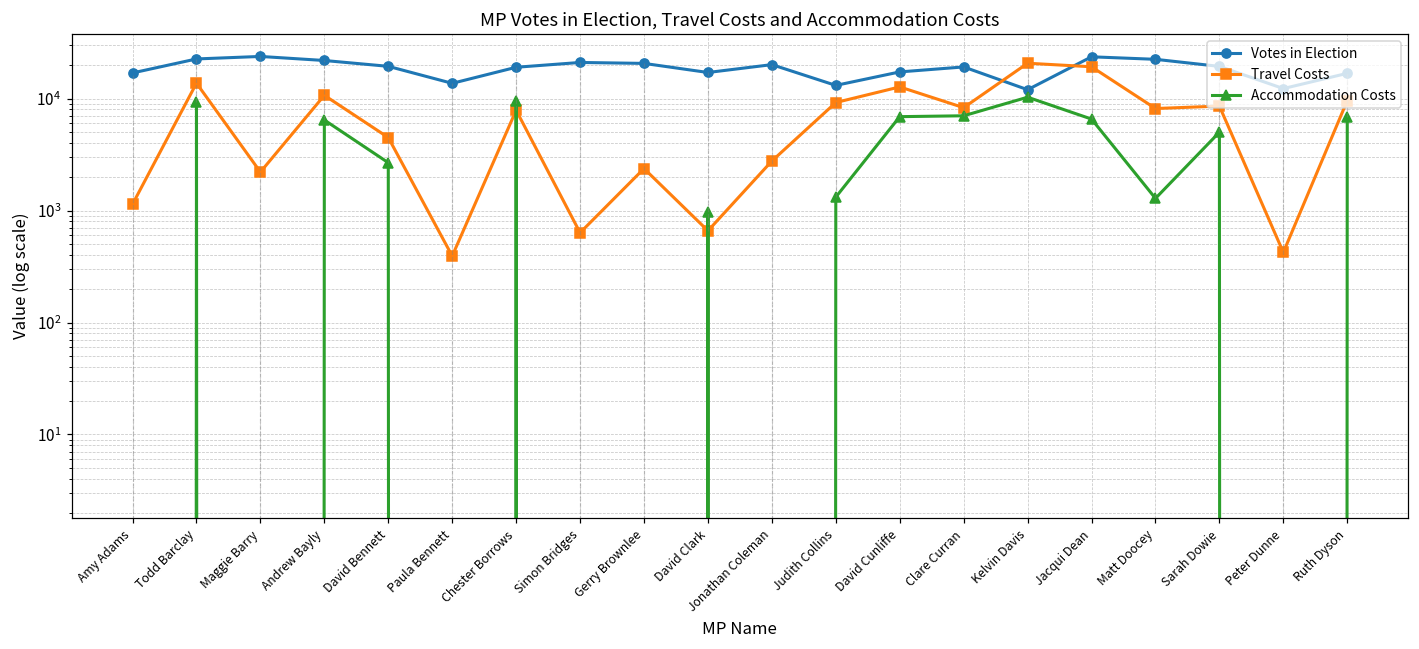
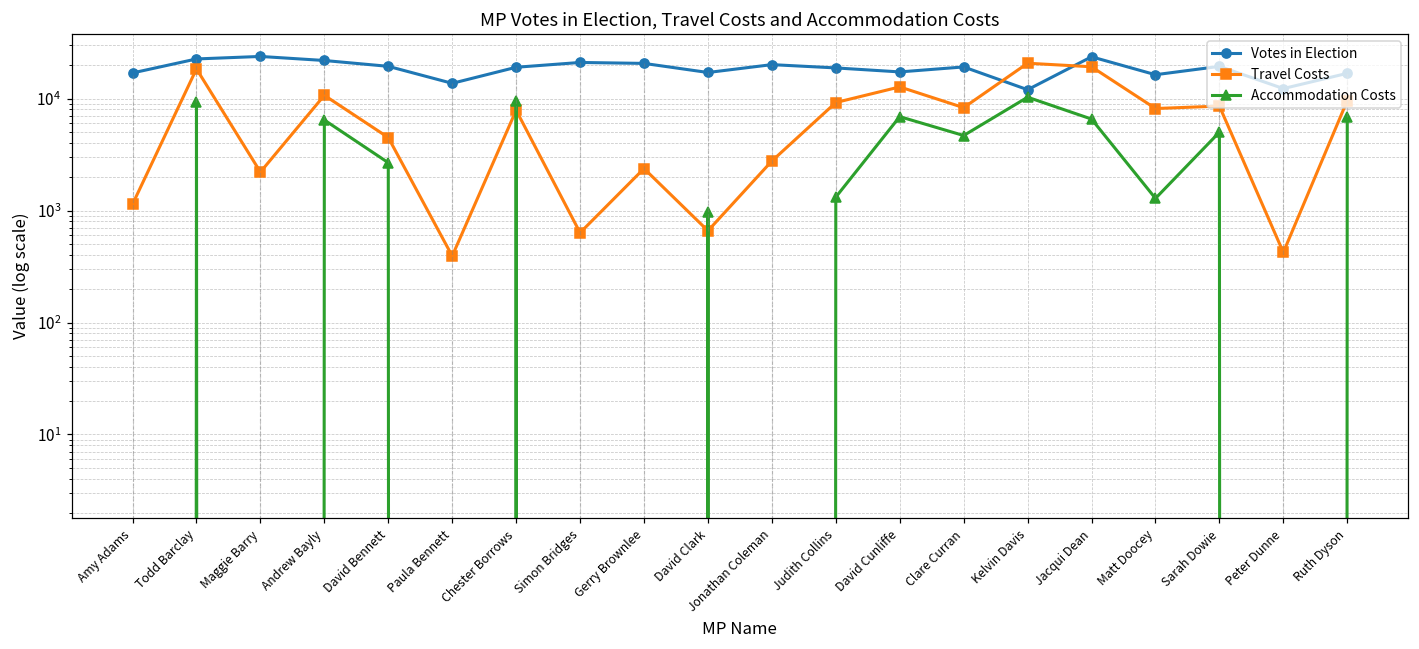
  {
    "Votes in Election": {
      "Amy Adams": 17000,
      "Todd Barclay": 23000,
      "Maggie Barry": 24000,
      "Andrew Bayly": 22000,
      "David Bennett": 19000,
      "Paula Bennett": 14000,
      "Chester Borrows": 19000,
      "Simon Bridges": 21000,
      "Gerry Brownlee": 21000,
      "David Clark": 17000,
      "Jonathan Coleman": 20000,
-     "Judith Collins": 13000,
+     "Judith Collins": 19000,
      "David Cunliffe": 17000,
      "Clare Curran": 19000,
      "Kelvin Davis": 12000,
      "Jacqui Dean": 24000,
-     "Matt Doocey": 22000
+     "Matt Doocey": 16000
    },
    "Travel Costs": {
      "Amy Adams": 1100,
-     "Todd Barclay": 14000,
+     "Todd Barclay": 18000,
      "Maggie Barry": 2200,
      "Andrew Bayly": 11000,
      "David Bennett": 4000,
      "Paula Bennett": 390,
      "Chester Borrows": 8000,
      "Simon Bridges": 600,
      "Gerry Brownlee": 2400,
      "David Clark": 700,
      "Jonathan Coleman": 2800,
      "Judith Collins": 9000,
      "David Cunliffe": 13000,
      "Clare Curran": 8000,
      "Kelvin Davis": 21000,
      "Jacqui Dean": 19000,
      "Matt Doocey": 8000,
      "Peter Dunne": 420
    },
    "Accommodation Costs": {
      "Todd Barclay": 9000,
      "Andrew Bayly": 6000,
      "David Bennett": 2700,
      "Chester Borrows": 10000,
      "David Clark": 1000,
      "Judith Collins": 1300,
      "David Cunliffe": 7000,
-     "Clare Curran": 7000,
+     "Clare Curran": 5000,
      "Kelvin Davis": 10000,
      "Jacqui Dean": 7000,
      "Matt Doocey": 1300,
      "Sarah Dowie": 5000,
      "Ruth Dyson": 7000
    }
  }
